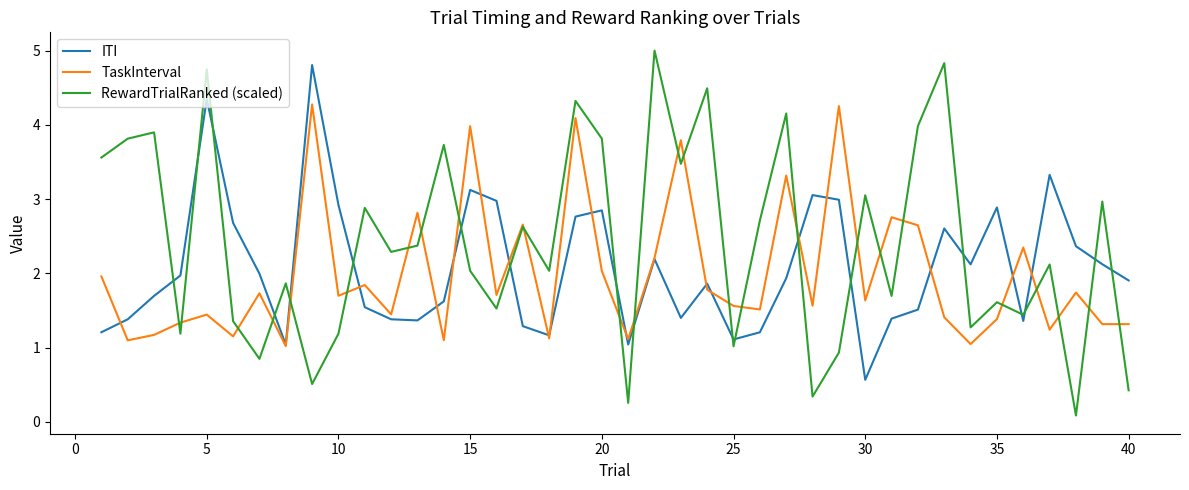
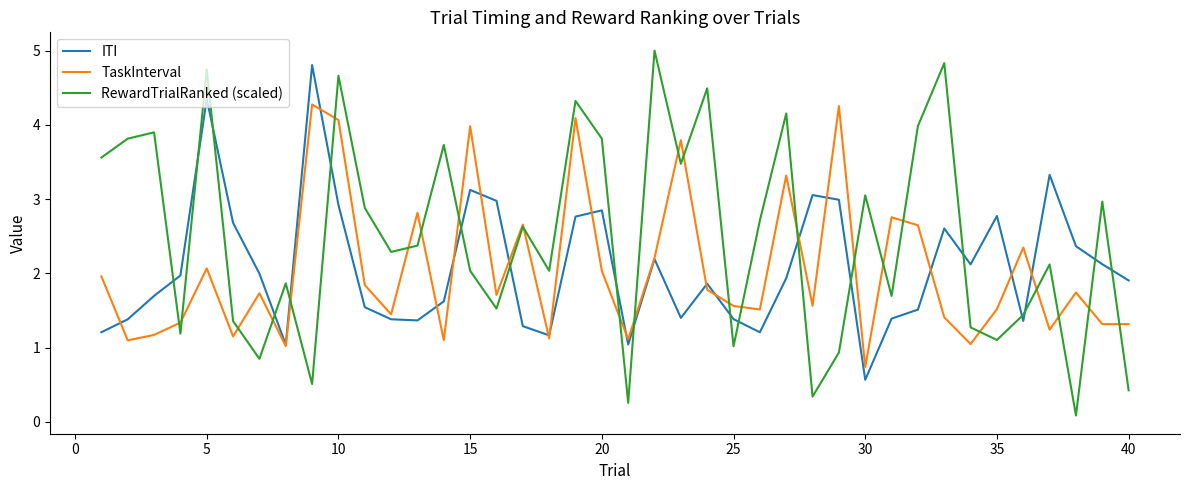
  {
    "ITI": {
      "10": 2.9,
      "15": 3.1,
      "20": 2.8,
-     "25": 1.1,
+     "25": 1.4,
      "30": 0.6,
-     "35": 2.9,
+     "35": 2.8,
      "40": 1.9
    },
    "TaskInterval": {
-     "5": 1.4,
-     "10": 1.7,
+     "5": 2.1,
+     "10": 4.1,
      "15": 4.0,
      "20": 2.0,
      "25": 1.6,
-     "30": 1.6,
-     "35": 1.4,
+     "30": 0.7,
+     "35": 1.5,
      "40": 1.3
    },
    "RewardTrialRanked (scaled)": {
-     "10": 1.2,
+     "10": 4.7,
      "15": 2.0,
      "20": 3.8,
      "25": 1.0,
      "30": 3.1,
-     "35": 1.6,
+     "35": 1.1,
      "40": 0.4
    }
  }
